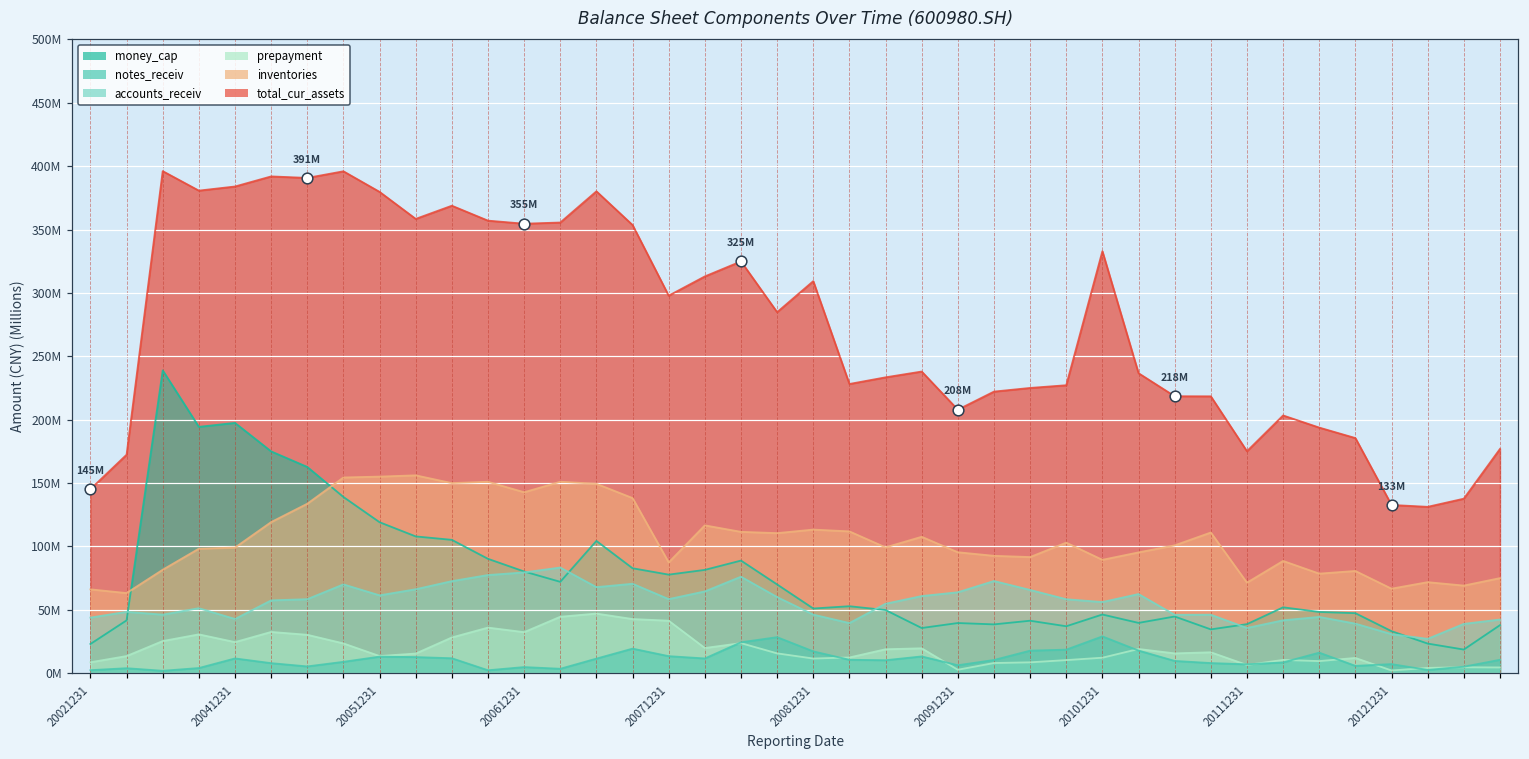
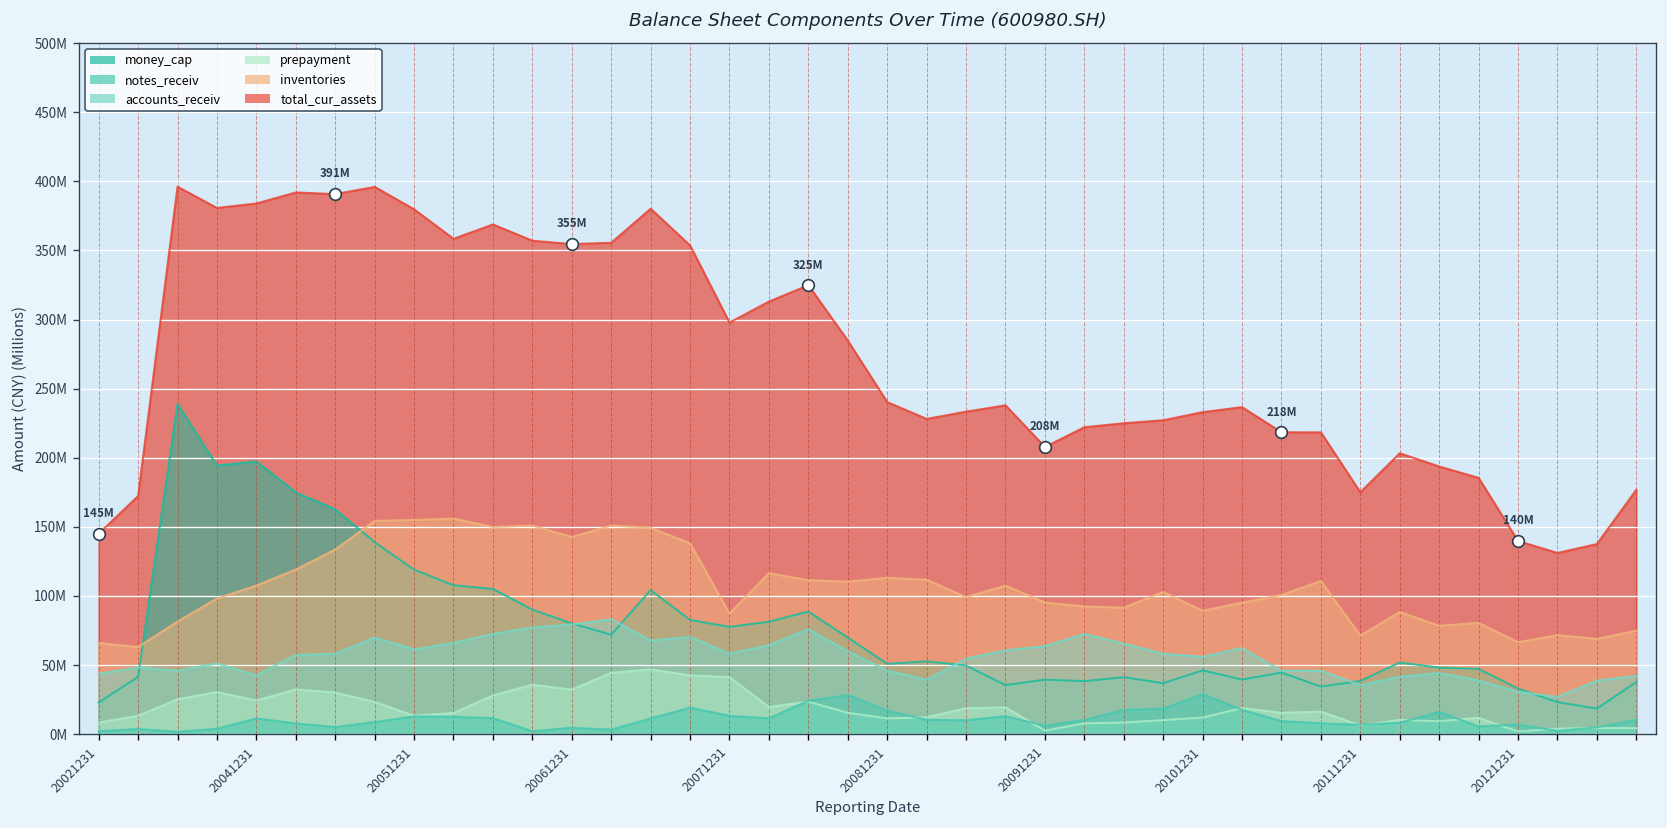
  {
    "total_cur_assets": {
-     "20081231": "309000000",
-     "20101231": "333000000",
-     "20121231": "133M"
+     "20081231": "240000000",
+     "20101231": "233000000",
+     "20121231": "140M"
    },
    "inventories": {
      "20021231": "66000000",
-     "20041231": "99000000",
+     "20041231": "108000000",
      "20051231": "155000000",
      "20061231": "143000000",
      "20071231": "87000000",
      "20081231": "113000000",
      "20091231": "95000000",
      "20101231": "89000000",
      "20111231": "71000000",
      "20121231": "67000000"
    }
  }
